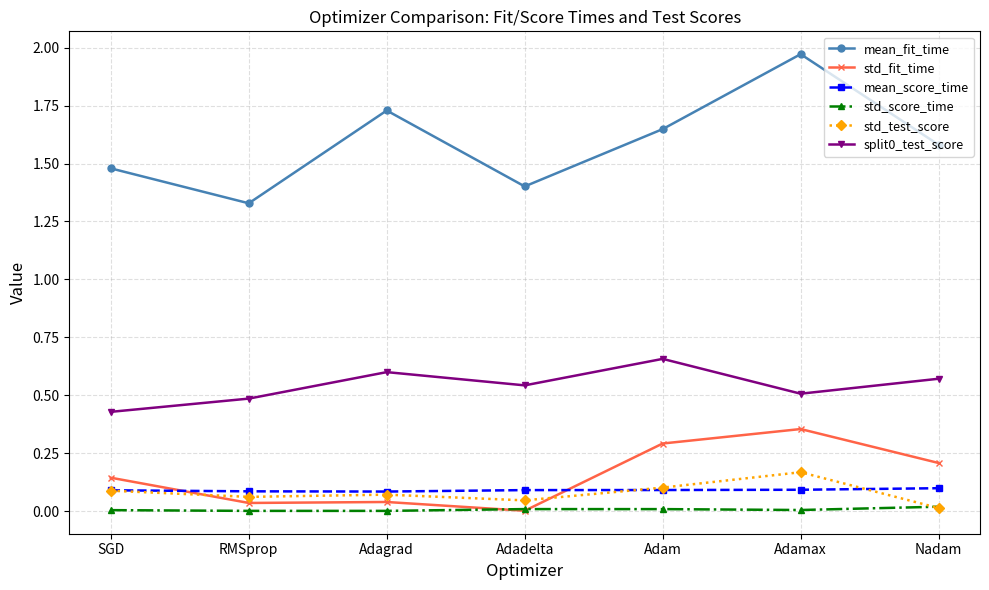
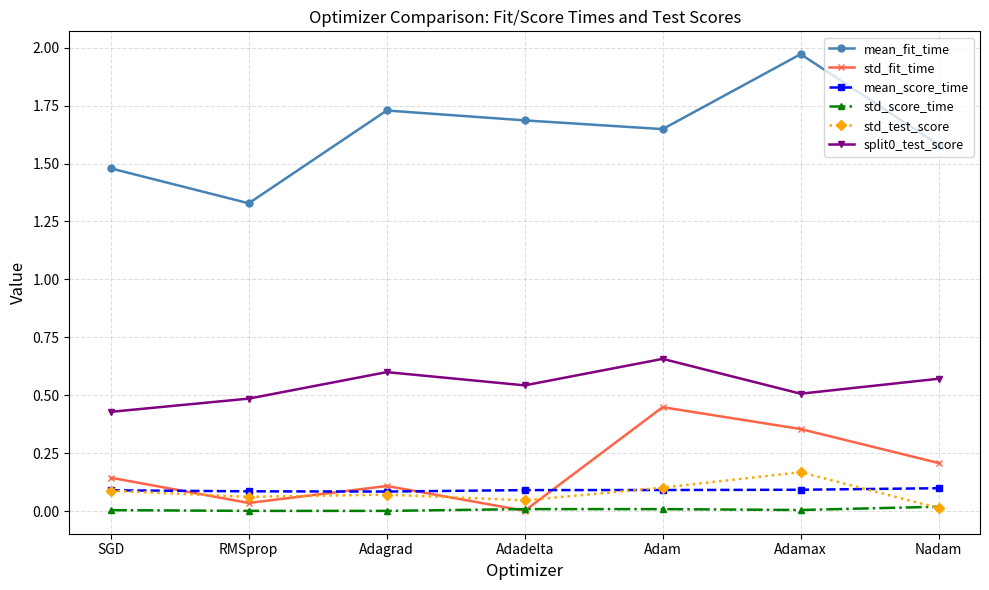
  {
    "mean_fit_time": {
      "SGD": 1.48,
      "RMSprop": 1.33,
      "Adagrad": 1.73,
-     "Adadelta": 1.40,
+     "Adadelta": 1.69,
      "Adam": 1.65,
      "Adamax": 1.97
    },
    "std_fit_time": {
      "SGD": 0.14,
      "RMSprop": 0.04,
-     "Adagrad": 0.04,
-     "Adam": 0.29,
+     "Adagrad": 0.11,
+     "Adam": 0.45,
      "Adamax": 0.35,
      "Nadam": 0.21
    },
    "mean_score_time": {
      "RMSprop": 0.09,
      "Adagrad": 0.08,
      "Adadelta": 0.09,
      "Adamax": 0.09,
      "Nadam": 0.10
    },
    "std_score_time": {
      "SGD": 0.00,
      "RMSprop": 0.00,
      "Adagrad": 0.00,
      "Adam": 0.01,
      "Adamax": 0.01
    },
    "std_test_score": {
      "RMSprop": 0.06,
      "Adagrad": 0.07,
      "Adadelta": 0.05,
      "Adamax": 0.17
    },
    "split0_test_score": {
      "SGD": 0.43,
      "RMSprop": 0.49,
      "Adagrad": 0.60,
      "Adadelta": 0.54,
      "Adam": 0.66,
      "Adamax": 0.51,
      "Nadam": 0.57
    }
  }
